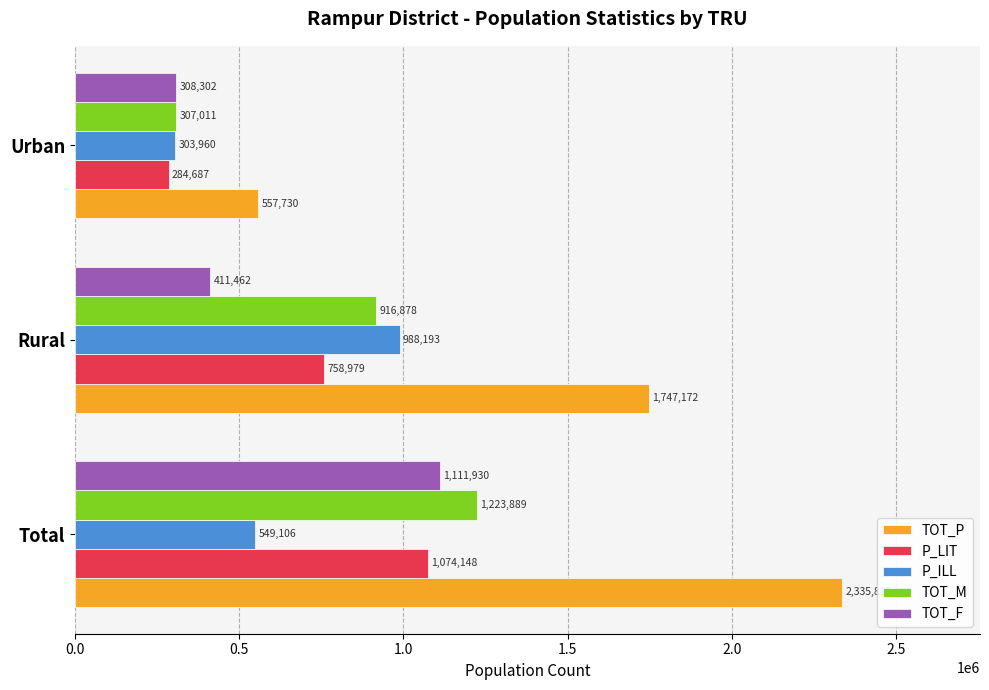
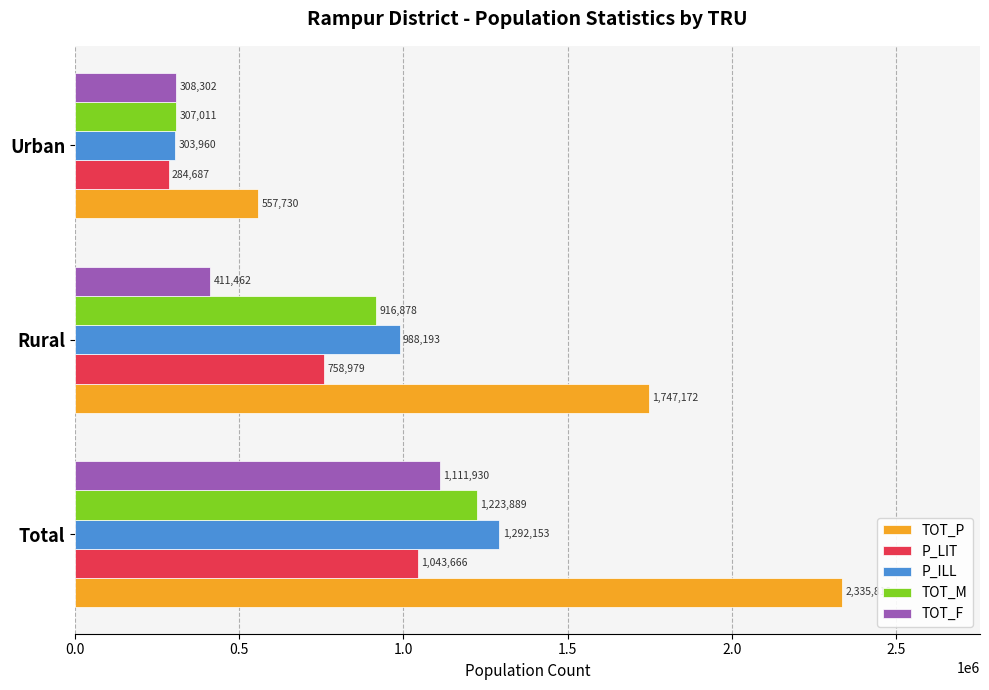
  {
    "TOT_P": {
      "Urban": "557,730",
      "Rural": "1,747,172"
    },
    "P_LIT": {
      "Urban": "284,687",
      "Rural": "758,979",
-     "Total": "1,074,148"
+     "Total": "1,043,666"
    },
    "P_ILL": {
      "Urban": "303,960",
      "Rural": "988,193",
-     "Total": "549,106"
+     "Total": "1,292,153"
    },
    "TOT_M": {
      "Urban": "307,011",
      "Rural": "916,878",
      "Total": "1,223,889"
    },
    "TOT_F": {
      "Urban": "308,302",
      "Rural": "411,462",
      "Total": "1,111,930"
    }
  }
